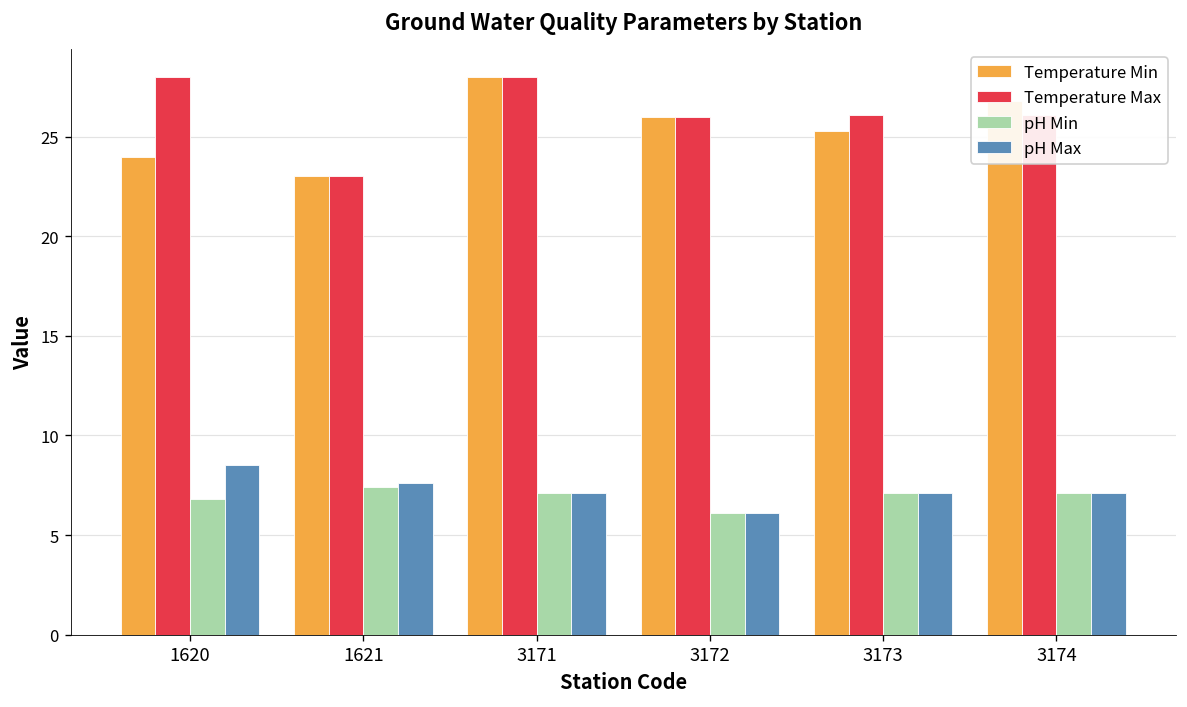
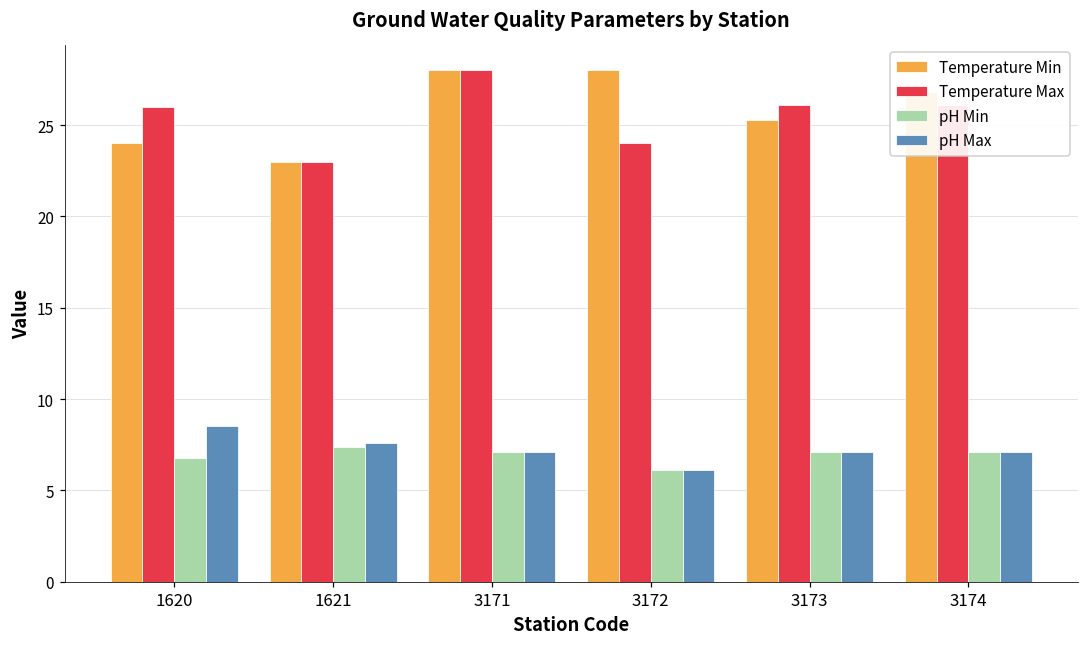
  {
    "Temperature Min": {
      "1620": 24,
      "1621": 23,
      "3171": 28,
-     "3172": 26,
+     "3172": 28,
      "3173": 25.3
    },
    "Temperature Max": {
-     "1620": 28,
+     "1620": 26,
      "1621": 23,
      "3171": 28,
-     "3172": 26,
+     "3172": 24,
      "3173": 26
    },
    "pH Min": {
      "1620": 6.8,
      "1621": 7.4,
      "3171": 7,
      "3172": 6,
      "3173": 7,
      "3174": 7
    },
    "pH Max": {
      "1620": 8.5,
      "1621": 7.6,
      "3171": 7,
      "3172": 6,
      "3173": 7,
      "3174": 7
    }
  }
